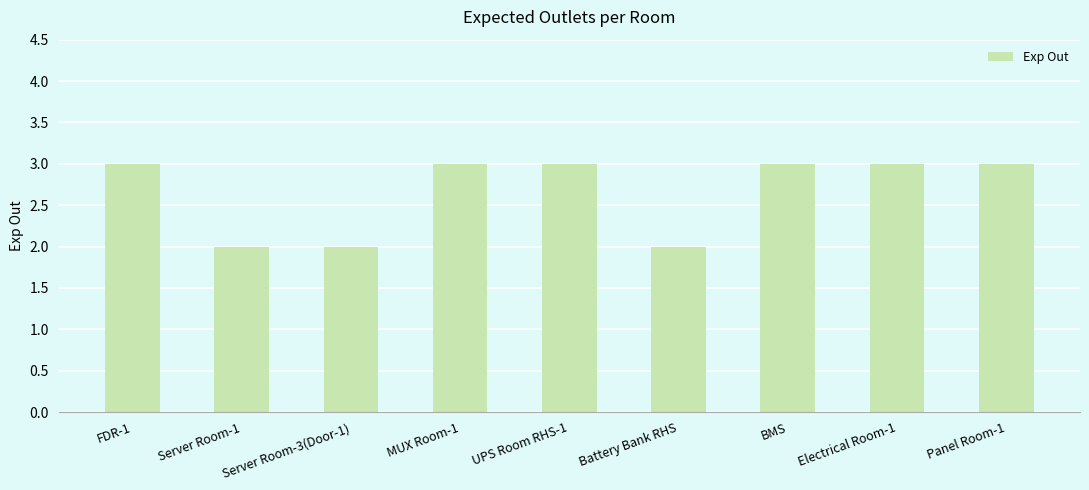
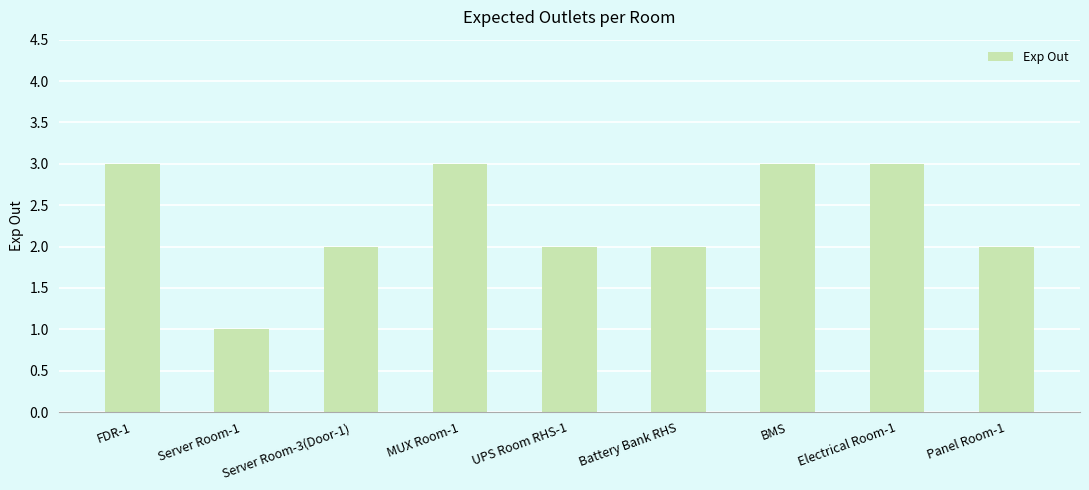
  {
    "FDR-1": 3,
-   "Server Room-1": 2,
+   "Server Room-1": 1,
    "Server Room-3(Door-1)": 2,
    "MUX Room-1": 3,
-   "UPS Room RHS-1": 3,
+   "UPS Room RHS-1": 2,
    "Battery Bank RHS": 2,
    "BMS": 3,
    "Electrical Room-1": 3,
-   "Panel Room-1": 3
+   "Panel Room-1": 2
  }
